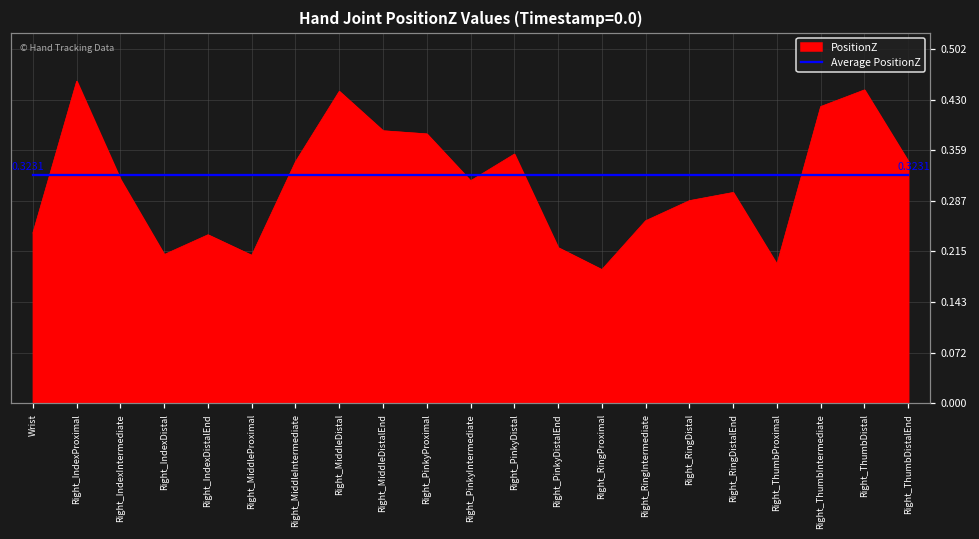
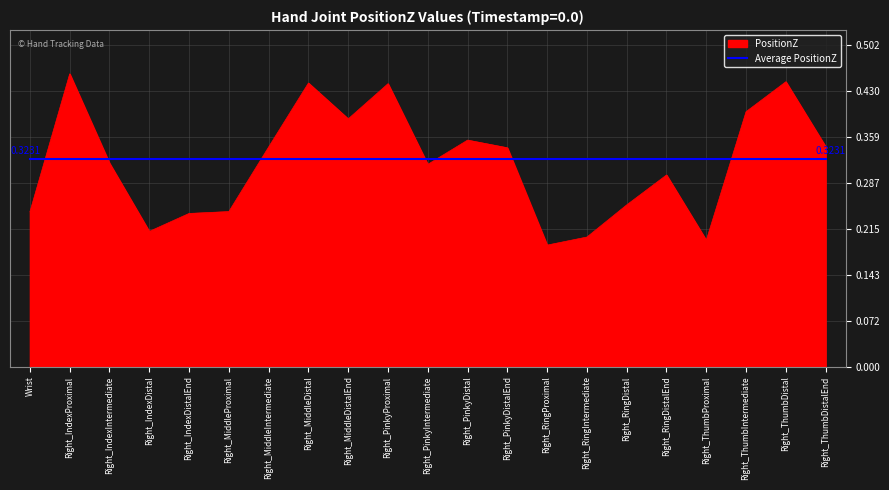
  {
    "PositionZ": {
      "Wrist": 0.24,
      "Right_IndexProximal": 0.46,
      "Right_IndexIntermediate": 0.32,
      "Right_IndexDistal": 0.21,
      "Right_IndexDistalEnd": 0.24,
-     "Right_MiddleProximal": 0.21,
+     "Right_MiddleProximal": 0.24,
      "Right_MiddleIntermediate": 0.34,
      "Right_MiddleDistal": 0.44,
      "Right_MiddleDistalEnd": 0.39,
-     "Right_PinkyProximal": 0.38,
+     "Right_PinkyProximal": 0.44,
      "Right_PinkyIntermediate": 0.32,
      "Right_PinkyDistal": 0.35,
-     "Right_PinkyDistalEnd": 0.22,
+     "Right_PinkyDistalEnd": 0.34,
      "Right_RingProximal": 0.19,
-     "Right_RingIntermediate": 0.26,
-     "Right_RingDistal": 0.29,
+     "Right_RingIntermediate": 0.20,
+     "Right_RingDistal": 0.25,
      "Right_RingDistalEnd": 0.30,
      "Right_ThumbProximal": 0.20,
-     "Right_ThumbIntermediate": 0.42,
+     "Right_ThumbIntermediate": 0.40,
      "Right_ThumbDistal": 0.44
    },
    "Average PositionZ": {
      "Wrist": 0.3231
    }
  }
